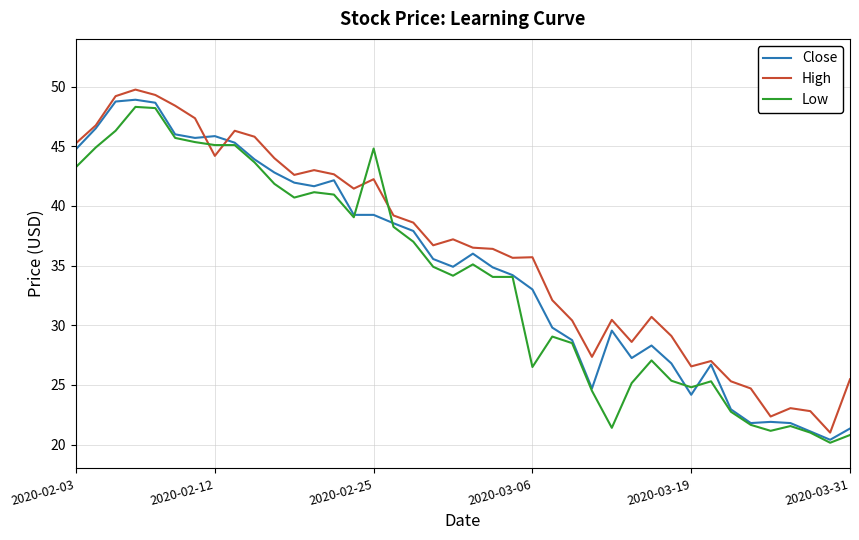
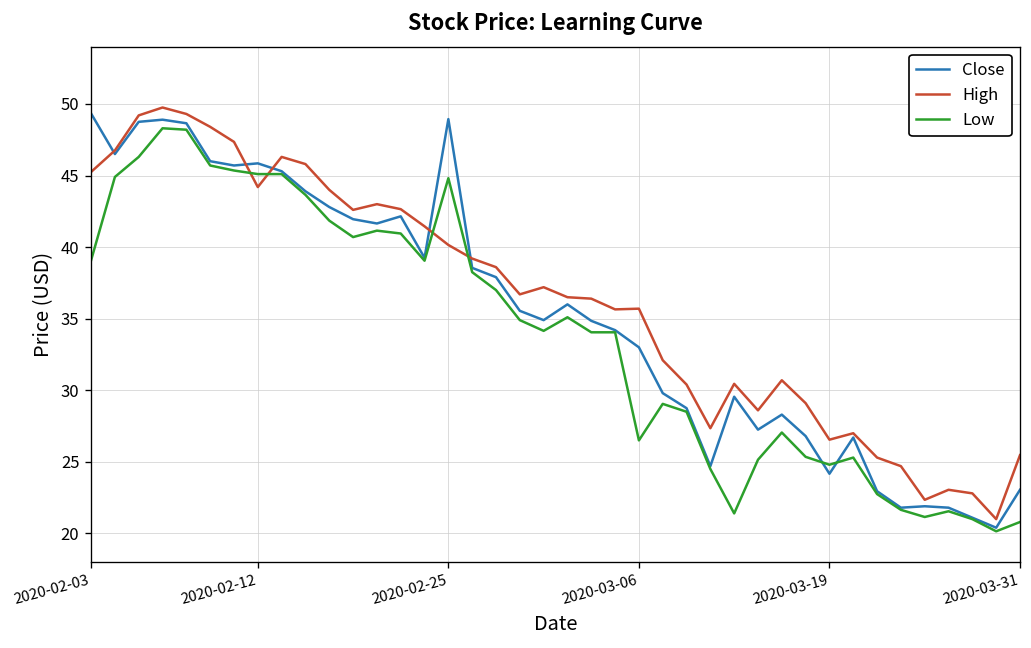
  {
    "Close": {
-     "2020-02-03": 44.8,
+     "2020-02-03": 49.3,
      "2020-02-12": 45.8,
-     "2020-02-25": 39.3,
+     "2020-02-25": 48.9,
      "2020-03-06": 33.0,
      "2020-03-19": 24.2,
-     "2020-03-31": 21.3
+     "2020-03-31": 23.0
    },
    "High": {
      "2020-02-03": 45.3,
      "2020-02-12": 44.2,
-     "2020-02-25": 42.2,
+     "2020-02-25": 40.2,
      "2020-03-06": 35.7,
      "2020-03-19": 26.5,
      "2020-03-31": 25.5
    },
    "Low": {
-     "2020-02-03": 43.3,
+     "2020-02-03": 39.1,
      "2020-02-12": 45.1,
      "2020-02-25": 44.8,
      "2020-03-06": 26.5,
      "2020-03-19": 24.8,
      "2020-03-31": 20.8
    }
  }
